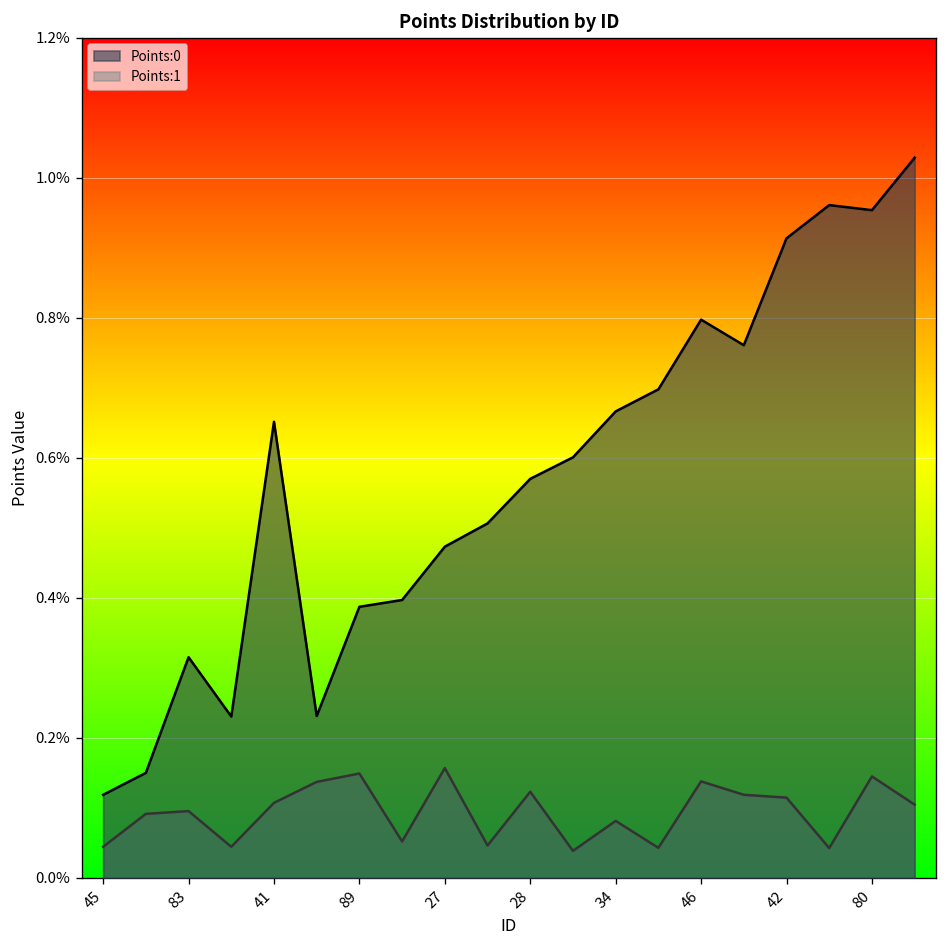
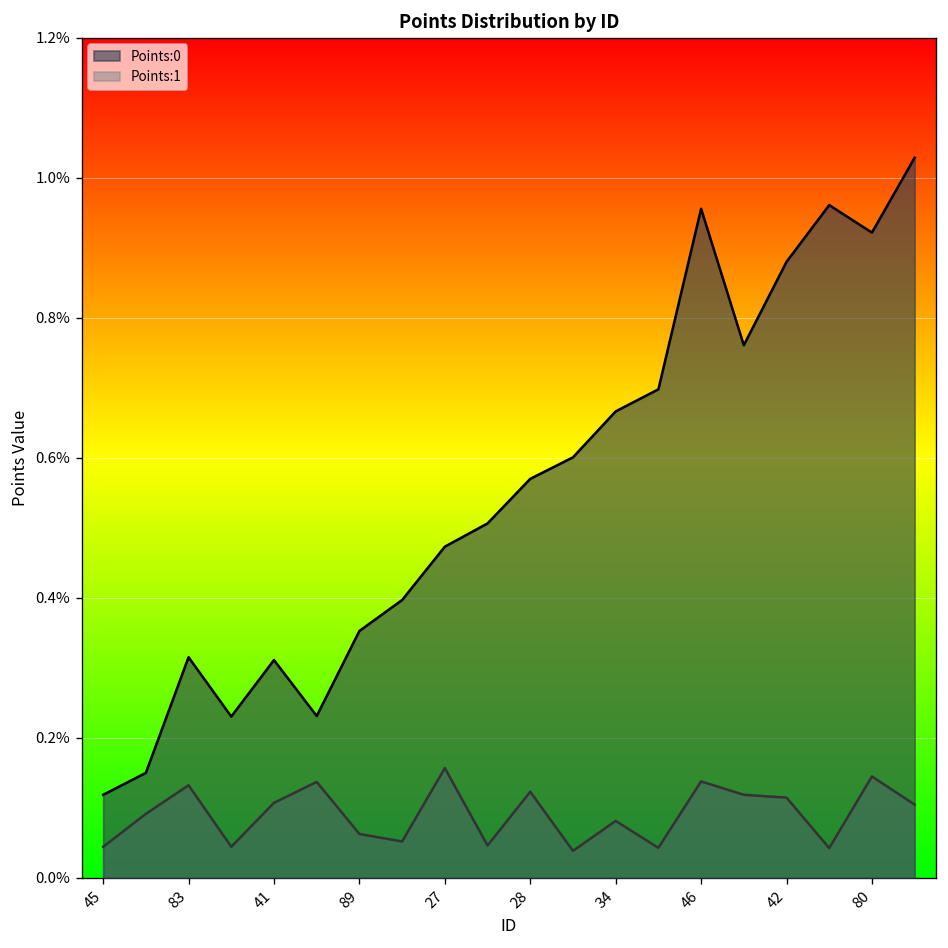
  {
    "Points:0": {
      "45": "0.12%",
      "83": "0.32%",
-     "41": "0.65%",
-     "89": "0.39%",
+     "41": "0.31%",
+     "89": "0.35%",
      "27": "0.47%",
      "28": "0.57%",
      "34": "0.67%",
-     "46": "0.80%",
-     "42": "0.91%",
-     "80": "0.95%"
+     "46": "0.96%",
+     "42": "0.88%",
+     "80": "0.92%"
    },
    "Points:1": {
      "45": "0.04%",
-     "83": "0.10%",
+     "83": "0.13%",
      "41": "0.11%",
-     "89": "0.15%",
+     "89": "0.06%",
      "27": "0.16%",
      "28": "0.12%",
      "34": "0.08%",
      "46": "0.14%",
      "42": "0.11%",
      "80": "0.14%"
    }
  }
